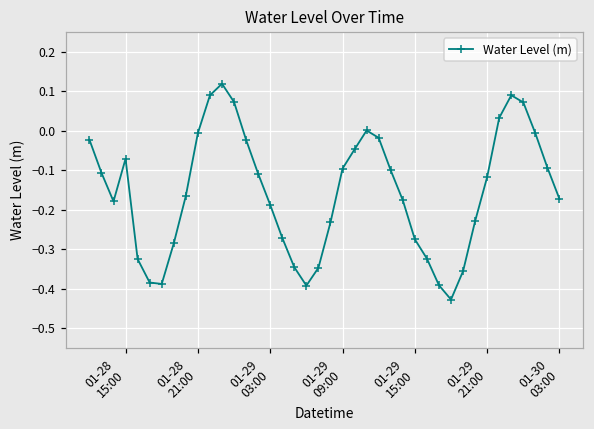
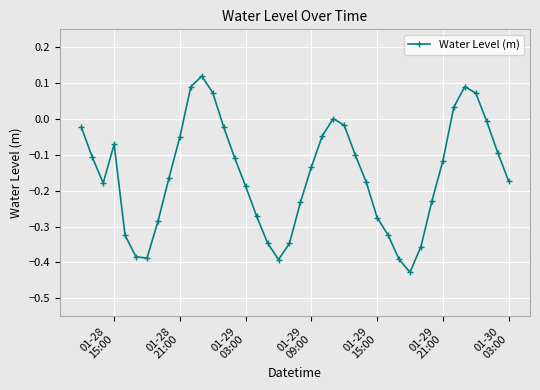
  {
    "01-28 15:00": -0.07,
-   "01-28 21:00": -0.01,
+   "01-28 21:00": -0.05,
    "01-29 03:00": -0.19,
-   "01-29 09:00": -0.10,
+   "01-29 09:00": -0.13,
    "01-29 15:00": -0.27,
    "01-29 21:00": -0.12,
    "01-30 03:00": -0.17
  }
